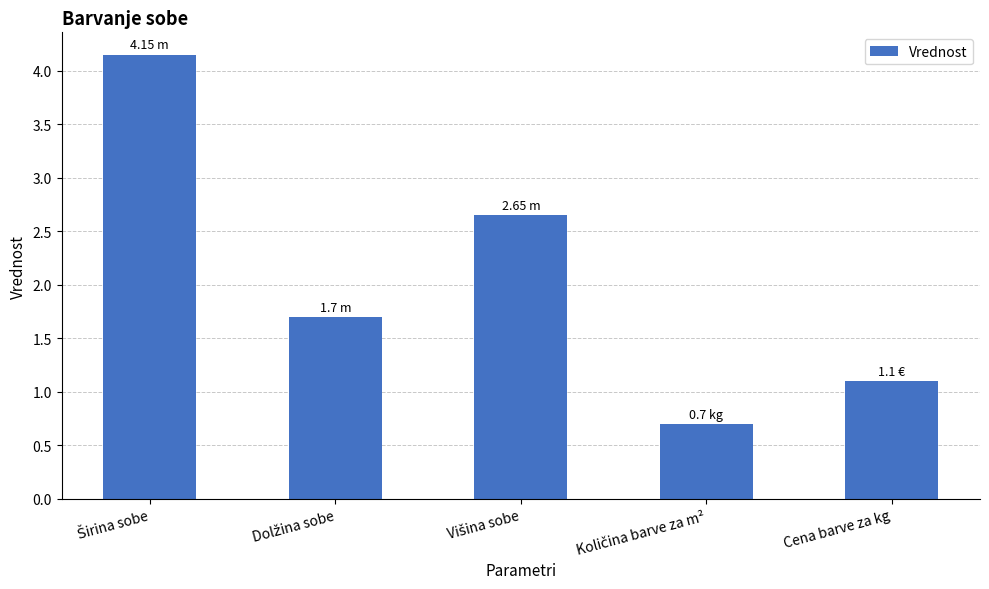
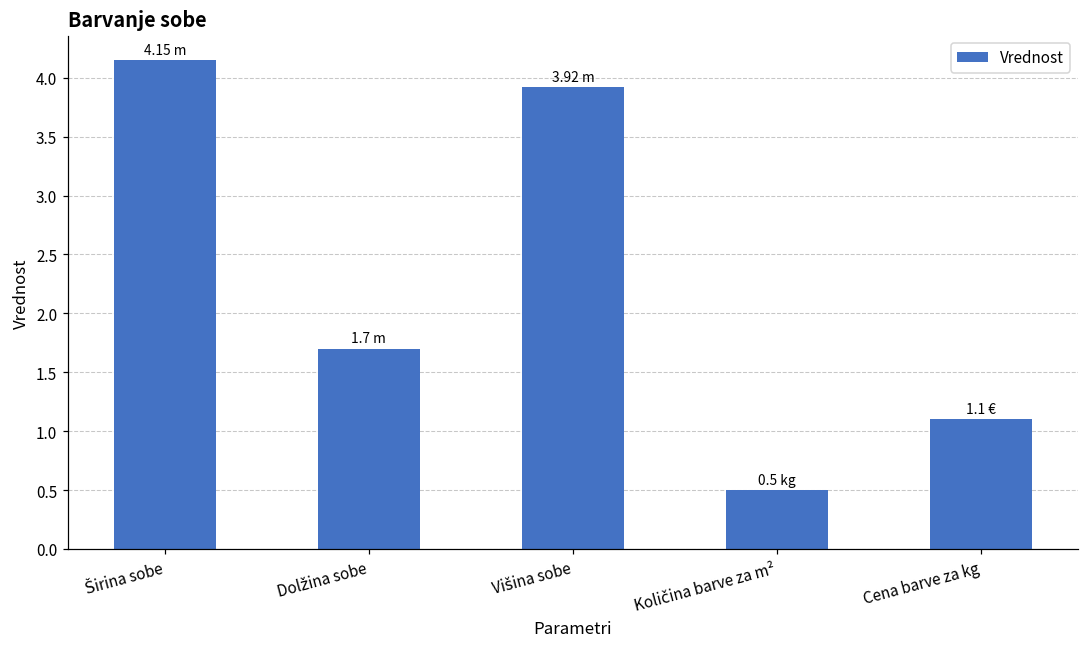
  {
    "Širina sobe": 4.15,
    "Dolžina sobe": 1.7,
-   "Višina sobe": 2.65,
-   "Količina barve za m²": 0.7,
+   "Višina sobe": 3.92,
+   "Količina barve za m²": 0.5,
    "Cena barve za kg": 1.1
  }
